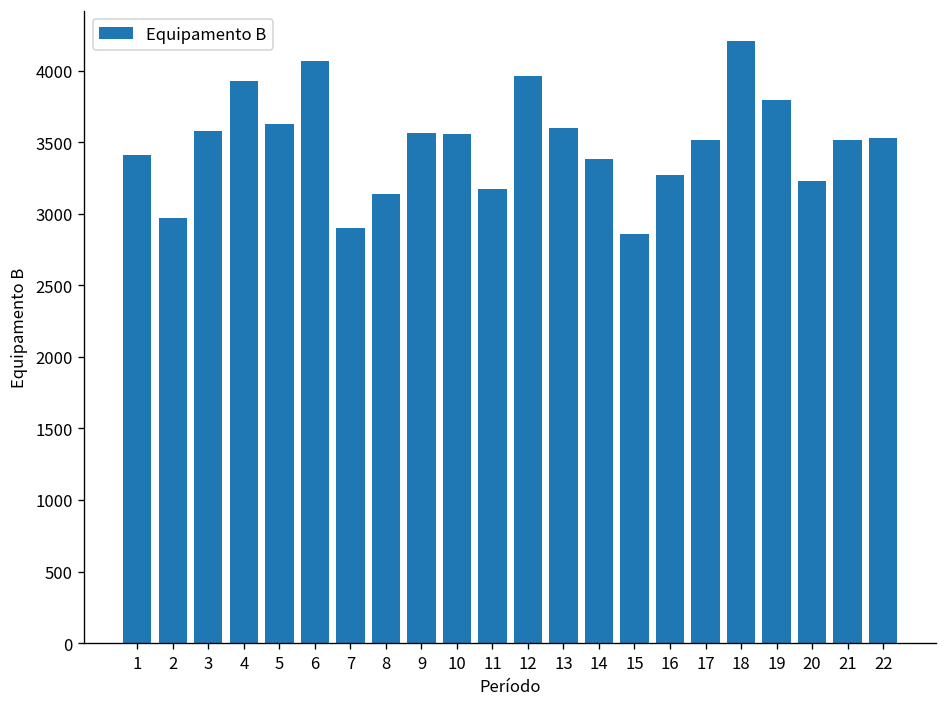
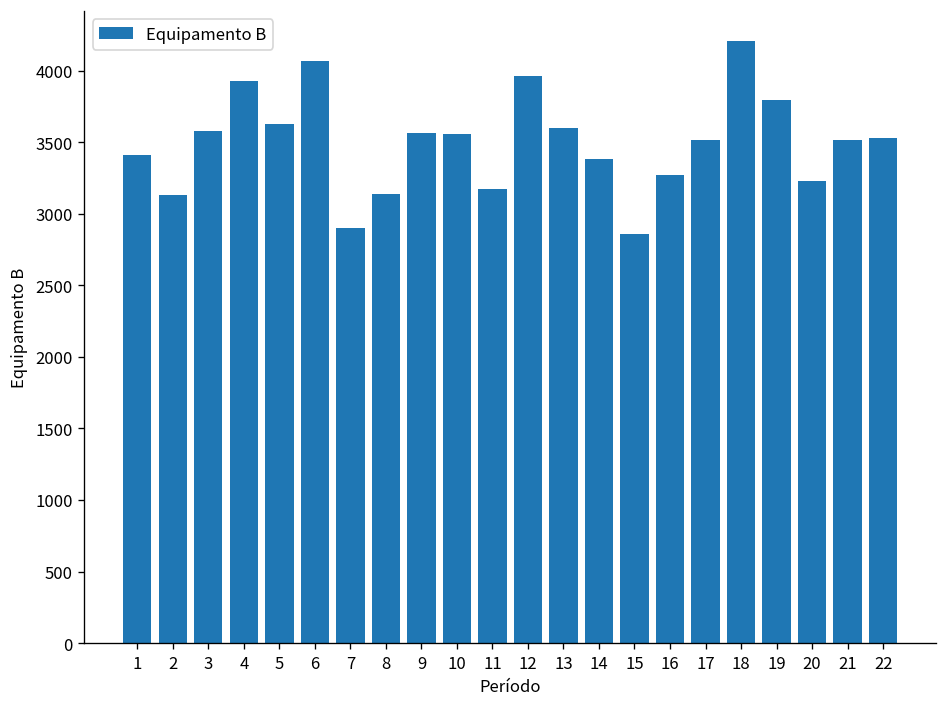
  {
    "1": 3410,
-   "2": 2970,
+   "2": 3130,
    "3": 3580,
    "4": 3930,
    "5": 3630,
    "6": 4070,
    "7": 2900,
    "8": 3140,
    "9": 3560,
    "10": 3550,
    "11": 3180,
    "12": 3960,
    "13": 3600,
    "14": 3380,
    "15": 2860,
    "16": 3270,
    "17": 3520,
    "18": 4210,
    "19": 3790,
    "20": 3230,
    "21": 3520,
    "22": 3530
  }
